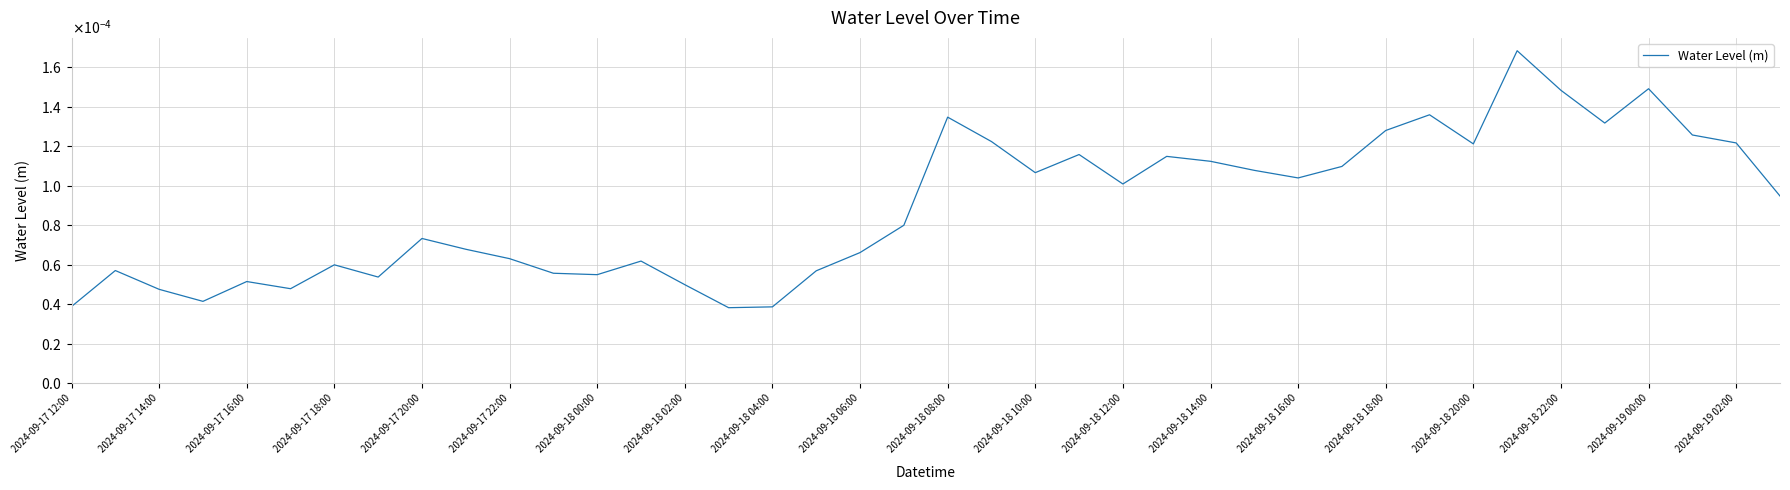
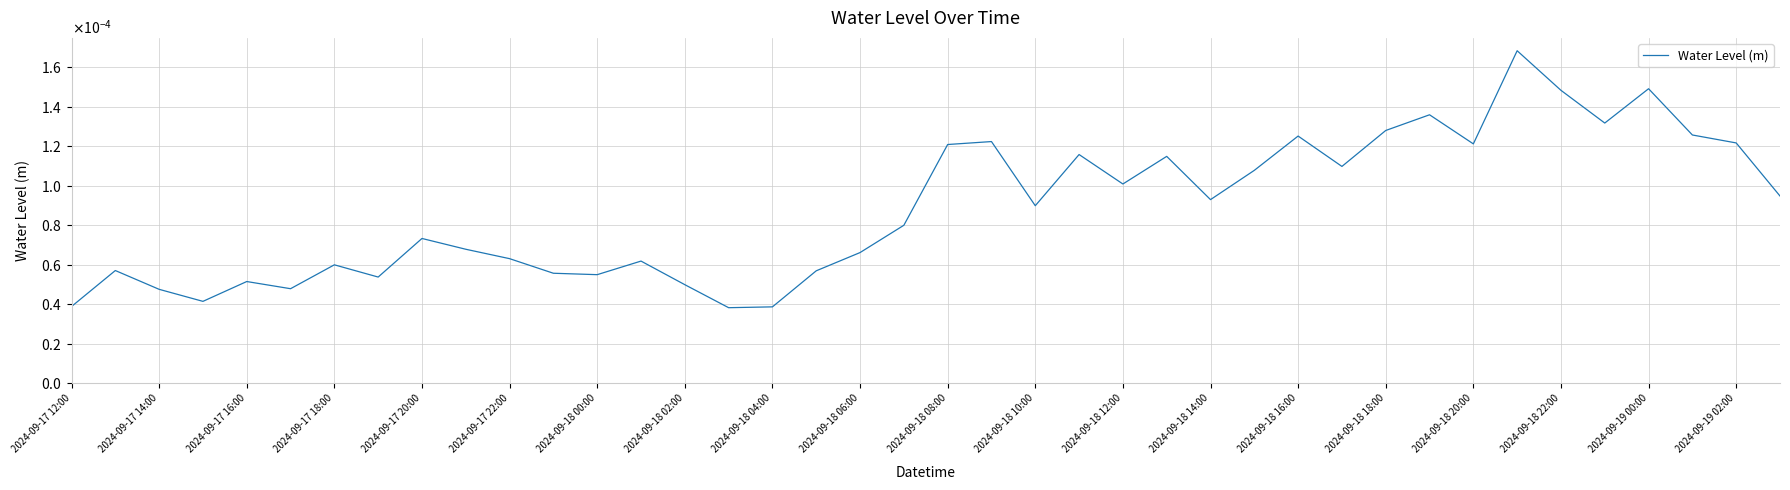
  {
    "2024-09-17 12:00": 0.000039,
    "2024-09-17 14:00": 0.000048,
    "2024-09-17 16:00": 0.000052,
    "2024-09-17 18:00": 0.000060,
    "2024-09-17 20:00": 0.000073,
    "2024-09-17 22:00": 0.000063,
    "2024-09-18 00:00": 0.000055,
    "2024-09-18 02:00": 0.000050,
    "2024-09-18 04:00": 0.000039,
    "2024-09-18 06:00": 0.000066,
-   "2024-09-18 08:00": 0.000135,
-   "2024-09-18 10:00": 0.000107,
+   "2024-09-18 08:00": 0.000121,
+   "2024-09-18 10:00": 0.000090,
    "2024-09-18 12:00": 0.000101,
-   "2024-09-18 14:00": 0.000112,
-   "2024-09-18 16:00": 0.000104,
+   "2024-09-18 14:00": 0.000093,
+   "2024-09-18 16:00": 0.000125,
    "2024-09-18 18:00": 0.000128,
    "2024-09-18 20:00": 0.000121,
    "2024-09-18 22:00": 0.000148,
    "2024-09-19 00:00": 0.000149,
    "2024-09-19 02:00": 0.000122
  }
